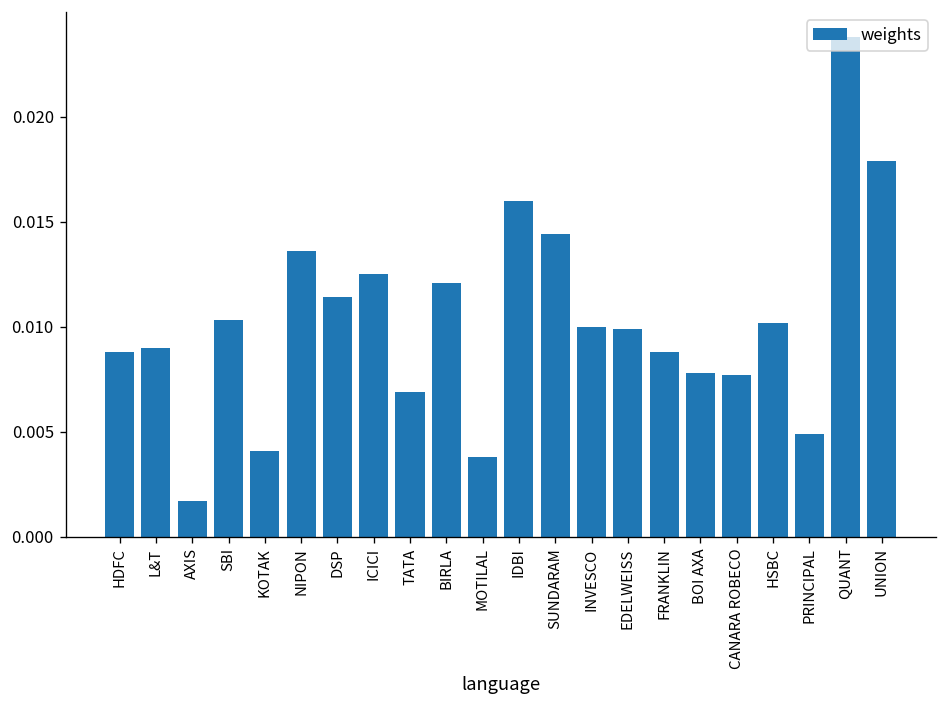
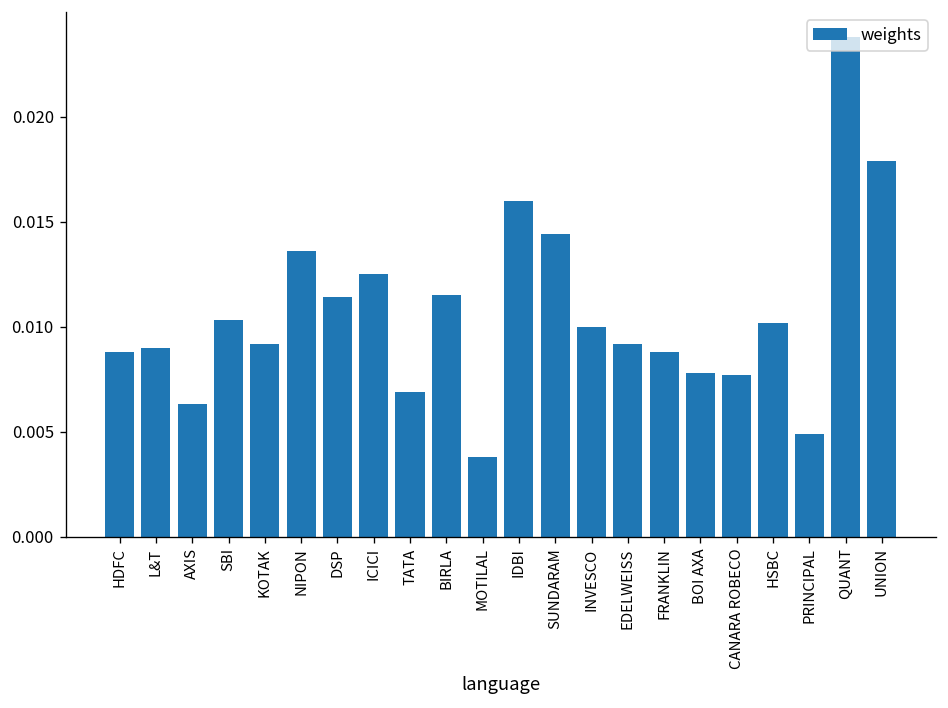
  {
    "HDFC": 0.0088,
    "L&T": 0.0090,
-   "AXIS": 0.0017,
+   "AXIS": 0.0063,
    "SBI": 0.0103,
-   "KOTAK": 0.0041,
+   "KOTAK": 0.0092,
    "NIPON": 0.0136,
    "DSP": 0.0114,
    "ICICI": 0.0125,
    "TATA": 0.0069,
-   "BIRLA": 0.0121,
+   "BIRLA": 0.0115,
    "MOTILAL": 0.0038,
    "IDBI": 0.0160,
    "SUNDARAM": 0.0144,
    "INVESCO": 0.0100,
-   "EDELWEISS": 0.0099,
+   "EDELWEISS": 0.0092,
    "FRANKLIN": 0.0088,
    "BOI AXA": 0.0078,
    "CANARA ROBECO": 0.0077,
    "HSBC": 0.0102,
    "PRINCIPAL": 0.0049,
    "UNION": 0.0179
  }
